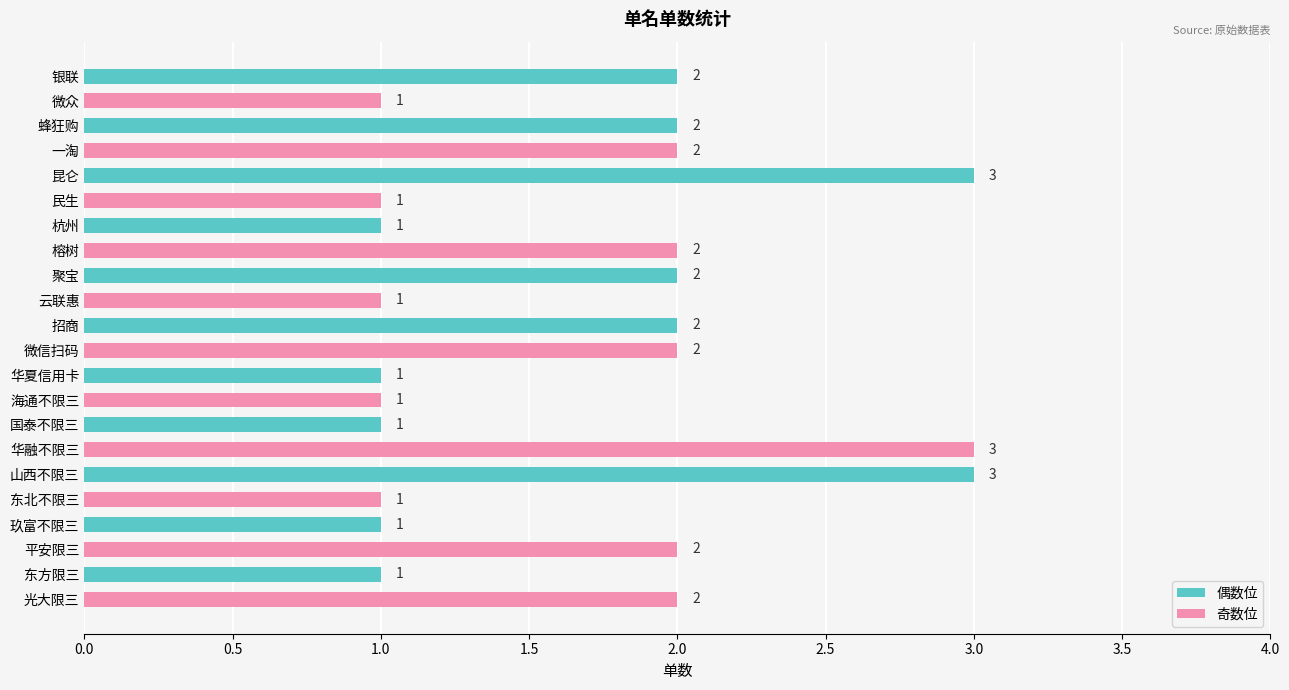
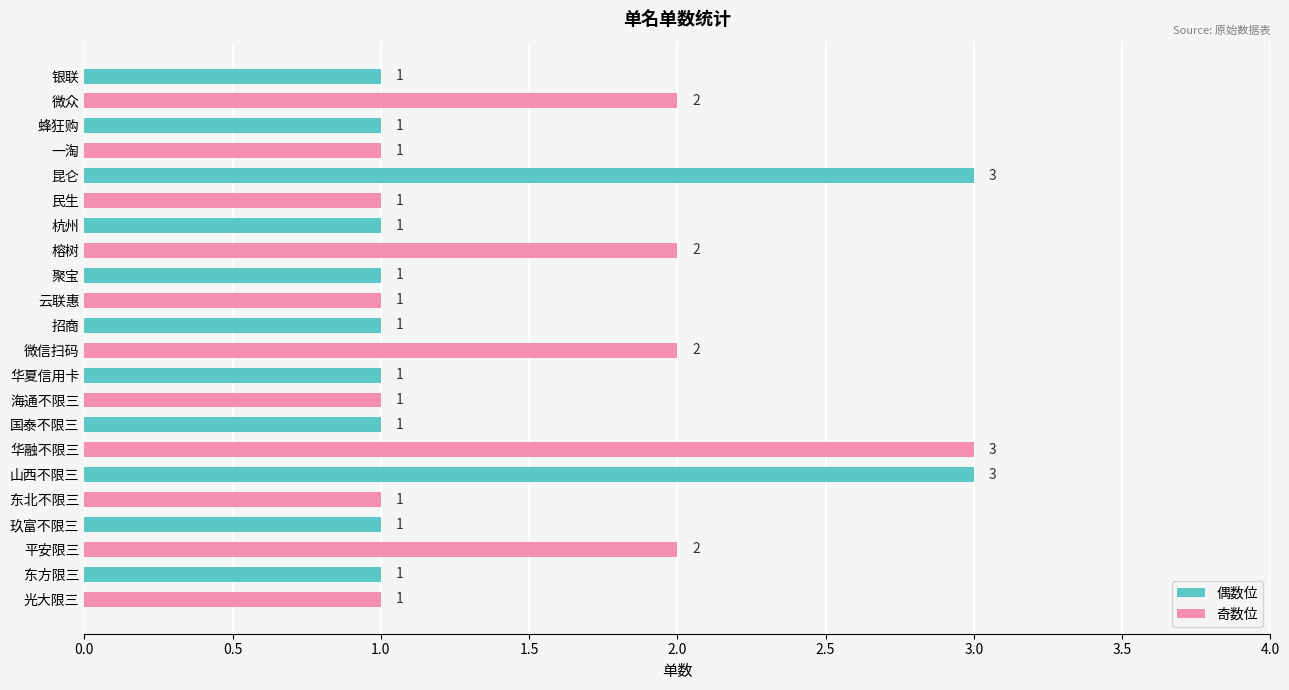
  {
-   "银联": 2,
-   "微众": 1,
-   "蜂狂购": 2,
-   "一淘": 2,
+   "银联": 1,
+   "微众": 2,
+   "蜂狂购": 1,
+   "一淘": 1,
    "昆仑": 3,
    "民生": 1,
    "杭州": 1,
    "榕树": 2,
-   "聚宝": 2,
+   "聚宝": 1,
    "云联惠": 1,
-   "招商": 2,
+   "招商": 1,
    "微信扫码": 2,
    "华夏信用卡": 1,
    "海通不限三": 1,
    "国泰不限三": 1,
    "华融不限三": 3,
    "山西不限三": 3,
    "东北不限三": 1,
    "玖富不限三": 1,
    "平安限三": 2,
    "东方限三": 1,
-   "光大限三": 2
+   "光大限三": 1
  }
